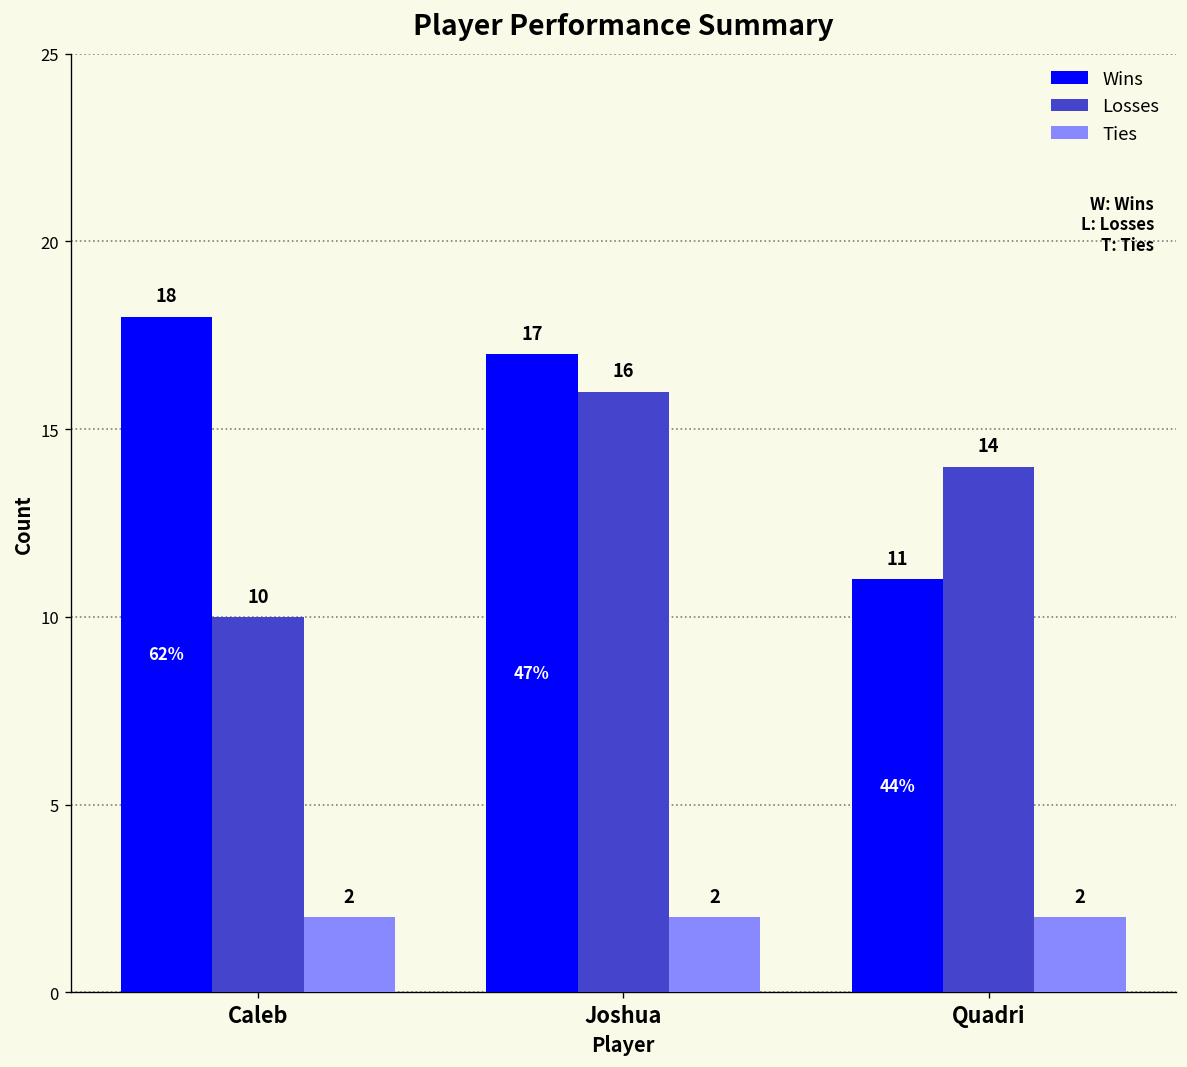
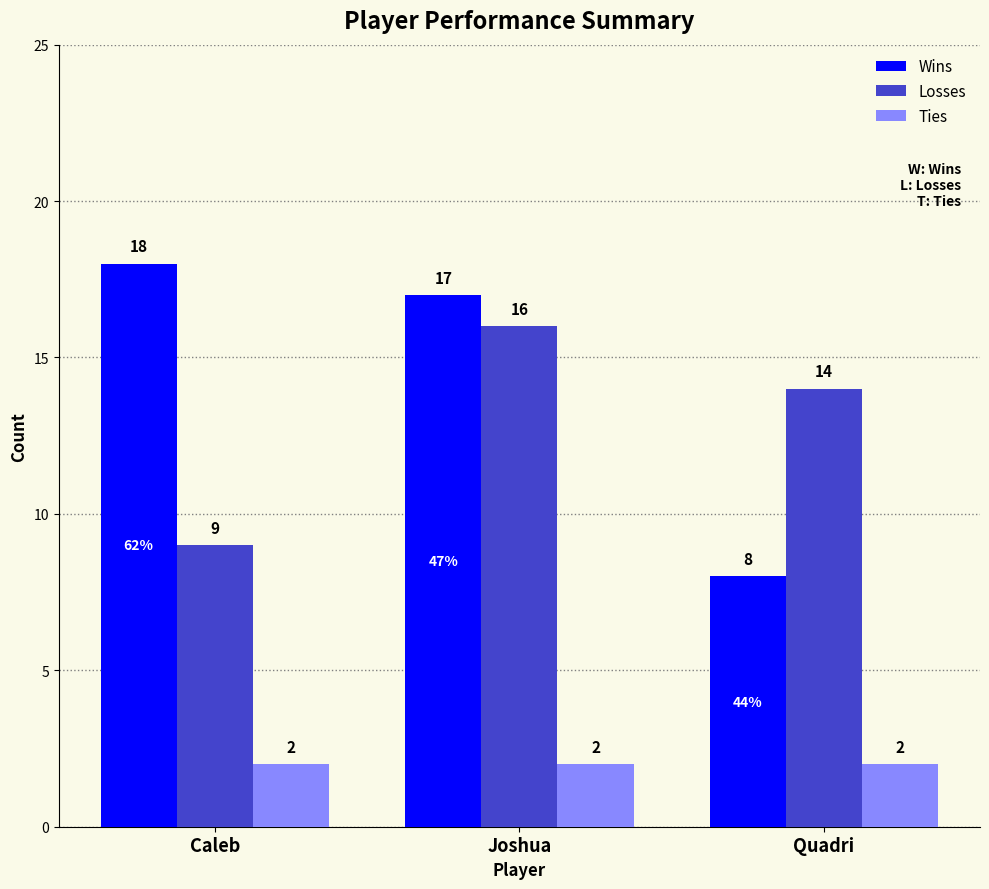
  {
    "Wins": {
      "Caleb": 18,
      "Joshua": 17,
-     "Quadri": 11
+     "Quadri": 8
    },
    "Losses": {
-     "Caleb": 10,
+     "Caleb": 9,
      "Joshua": 16,
      "Quadri": 14
    },
    "Ties": {
      "Caleb": 2,
      "Joshua": 2,
      "Quadri": 2
    }
  }
